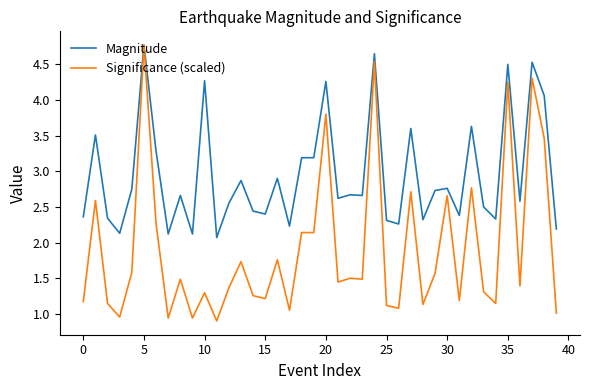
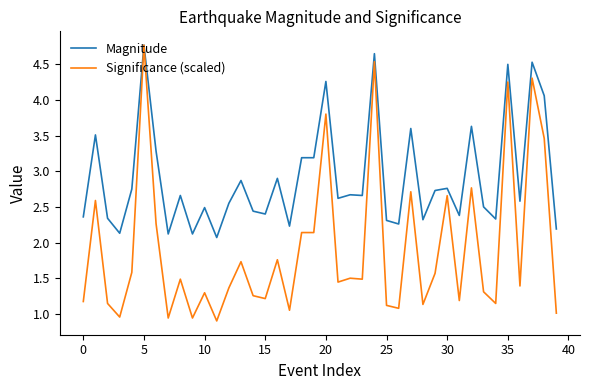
  {
    "Magnitude": {
      "0": 2.4,
-     "10": 4.3,
+     "10": 2.5,
      "15": 2.4,
      "20": 4.3,
      "25": 2.3,
      "30": 2.8,
      "35": 4.5
    },
    "Significance (scaled)": {
      "0": 1.2,
      "10": 1.3,
      "15": 1.2,
      "20": 3.8,
      "25": 1.1,
      "30": 2.7,
      "35": 4.3
    }
  }
